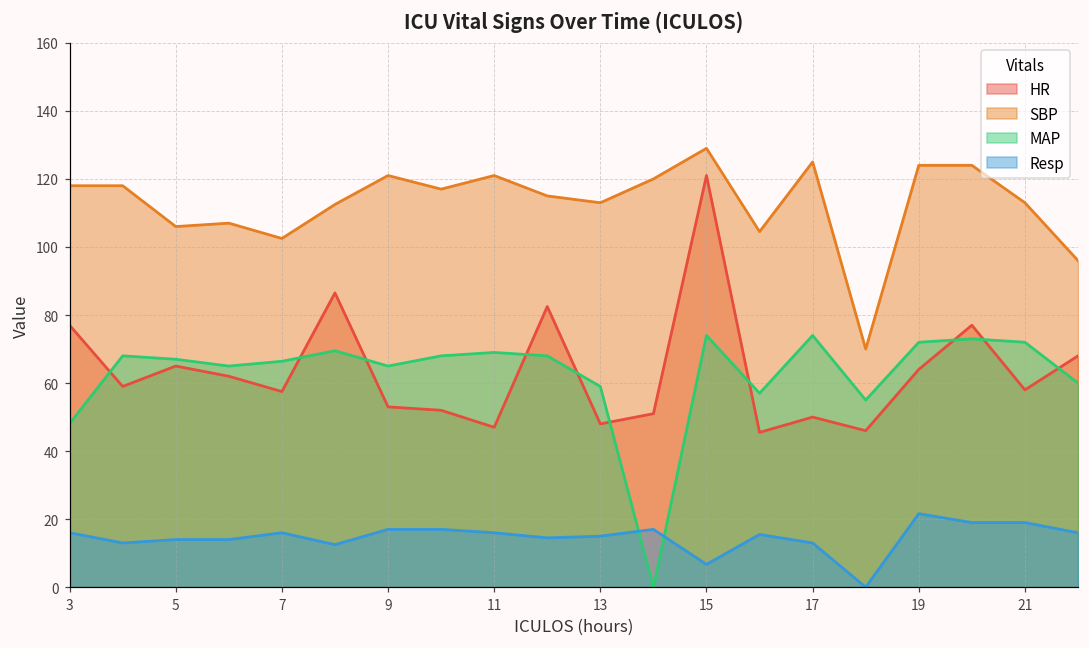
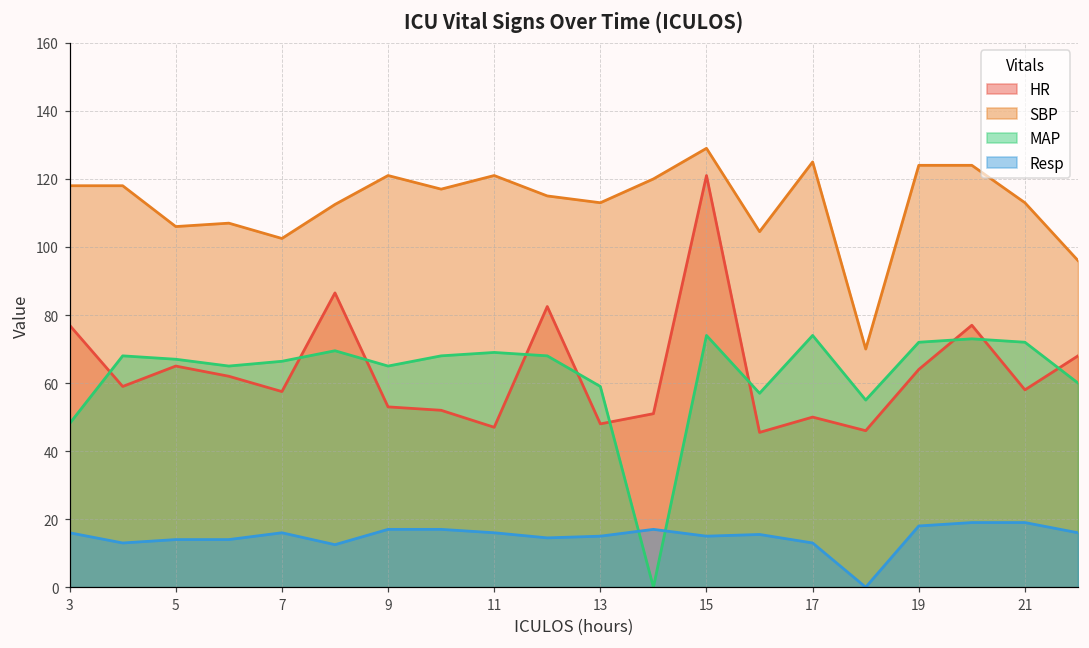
  {
    "MAP": {
      "3": 48,
      "5": 67,
      "7": 66,
      "9": 65,
      "11": 69,
      "13": 59,
      "15": 74,
      "17": 74,
      "19": 72,
      "21": 72
    },
    "Resp": {
      "3": 16,
      "5": 14,
      "7": 16,
      "9": 17,
      "11": 16,
      "13": 15,
-     "15": 7,
+     "15": 15,
      "17": 13,
-     "19": 22,
+     "19": 18,
      "21": 19
    }
  }
